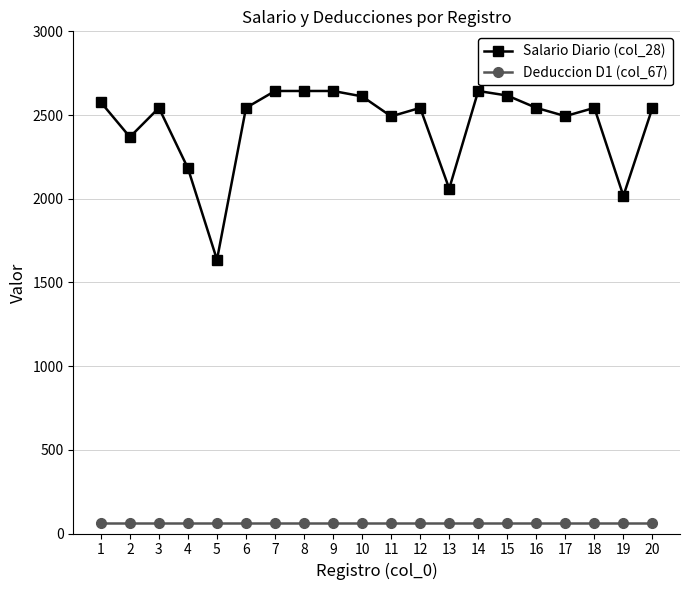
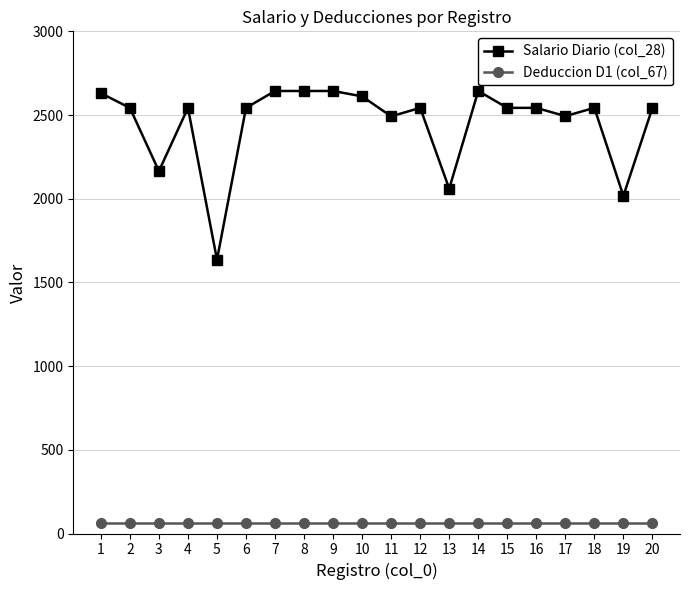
  {
    "Salario Diario (col_28)": {
-     "1": 2580,
-     "2": 2370,
-     "3": 2540,
-     "4": 2180,
+     "1": 2630,
+     "2": 2540,
+     "3": 2160,
+     "4": 2540,
      "5": 1640,
      "6": 2540,
      "7": 2640,
      "8": 2640,
      "9": 2640,
      "10": 2610,
      "11": 2490,
      "12": 2540,
      "13": 2060,
      "14": 2640,
-     "15": 2620,
+     "15": 2540,
      "16": 2540,
      "17": 2490,
      "18": 2540,
      "19": 2020,
      "20": 2540
    },
    "Deduccion D1 (col_67)": {
      "1": 60,
      "2": 60,
      "3": 60,
      "4": 60,
      "5": 60,
      "6": 60,
      "7": 60,
      "8": 60,
      "9": 60,
      "10": 60,
      "11": 60,
      "12": 60,
      "13": 60,
      "14": 60,
      "15": 60,
      "16": 60,
      "17": 60,
      "18": 60,
      "19": 60,
      "20": 60
    }
  }
